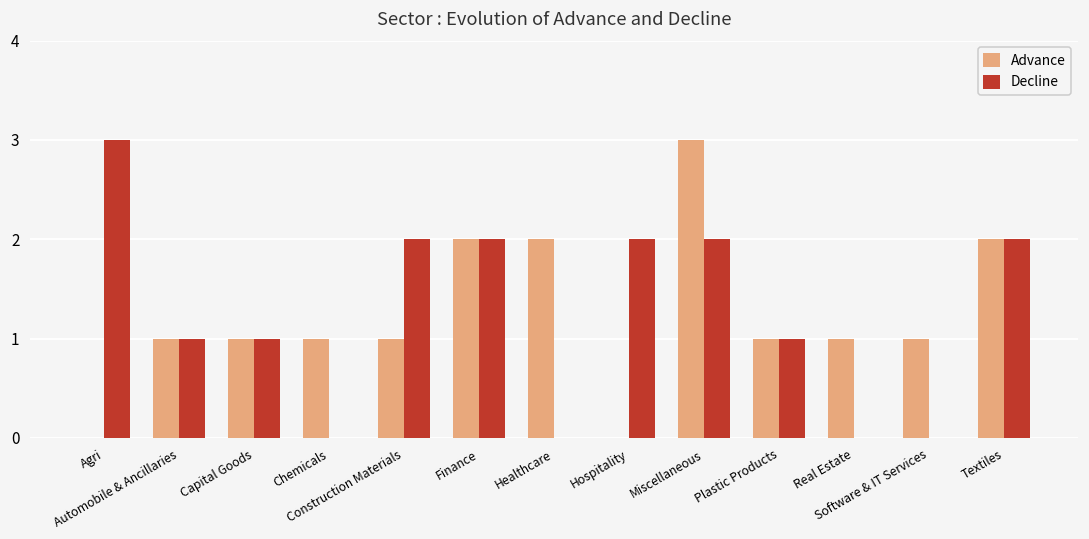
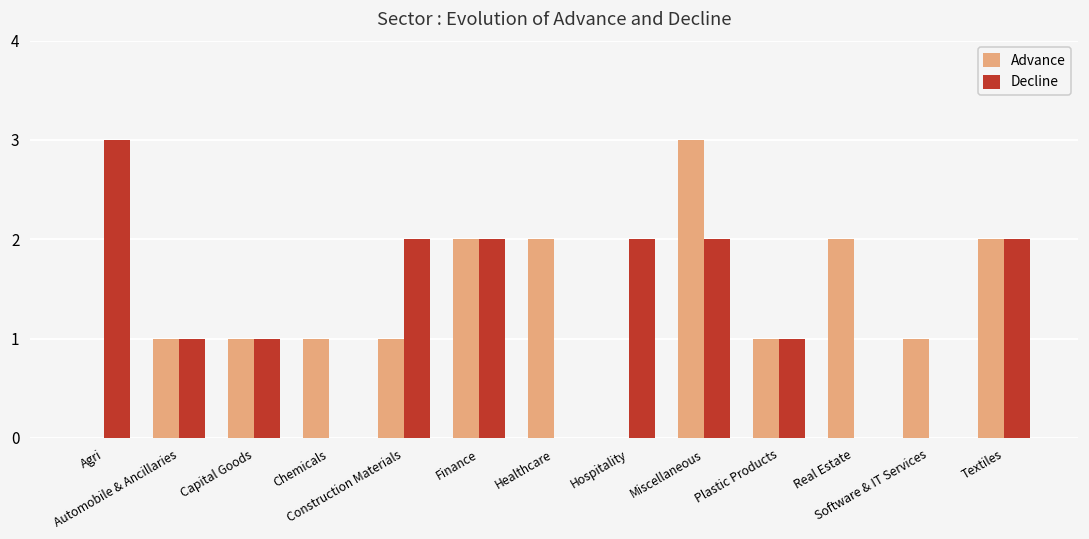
  {
    "Advance": {
      "Agri": 0,
      "Automobile & Ancillaries": 1,
      "Capital Goods": 1,
      "Chemicals": 1,
      "Construction Materials": 1,
      "Finance": 2,
      "Healthcare": 2,
      "Hospitality": 0,
      "Miscellaneous": 3,
      "Plastic Products": 1,
-     "Real Estate": 1,
+     "Real Estate": 2,
      "Software & IT Services": 1,
      "Textiles": 2
    },
    "Decline": {
      "Agri": 3,
      "Automobile & Ancillaries": 1,
      "Capital Goods": 1,
      "Chemicals": 0,
      "Construction Materials": 2,
      "Finance": 2,
      "Healthcare": 0,
      "Hospitality": 2,
      "Miscellaneous": 2,
      "Plastic Products": 1,
      "Real Estate": 0,
      "Software & IT Services": 0,
      "Textiles": 2
    }
  }
